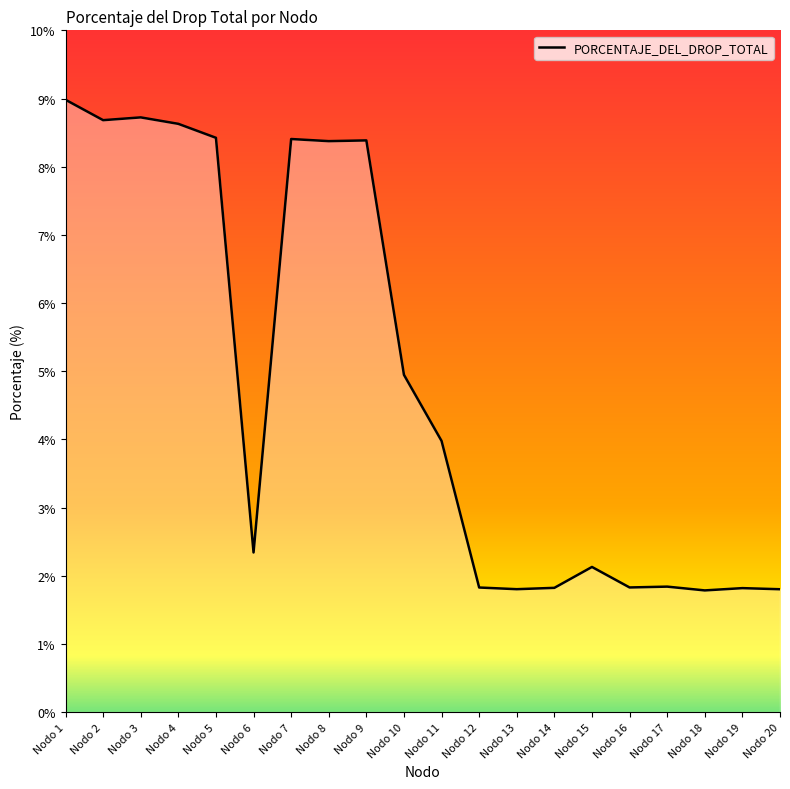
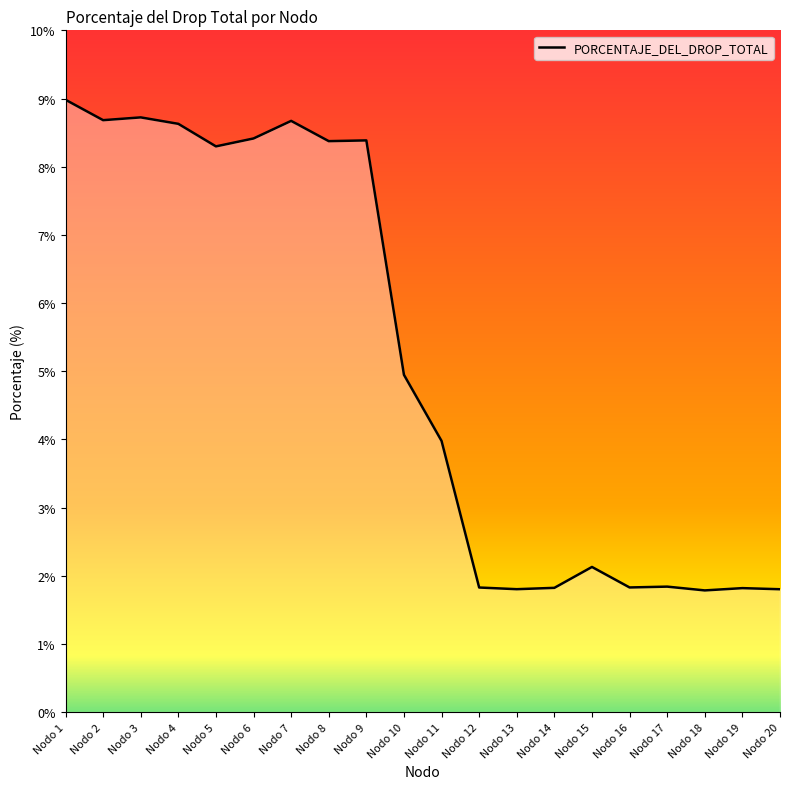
  {
    "Nodo 1": "9.0%",
    "Nodo 2": "8.7%",
    "Nodo 3": "8.7%",
    "Nodo 4": "8.6%",
-   "Nodo 5": "8.4%",
-   "Nodo 6": "2.3%",
-   "Nodo 7": "8.4%",
+   "Nodo 5": "8.3%",
+   "Nodo 6": "8.4%",
+   "Nodo 7": "8.7%",
    "Nodo 8": "8.4%",
    "Nodo 9": "8.4%",
    "Nodo 10": "4.9%",
    "Nodo 11": "4.0%",
    "Nodo 12": "1.8%",
    "Nodo 13": "1.8%",
    "Nodo 14": "1.8%",
    "Nodo 15": "2.1%",
    "Nodo 16": "1.8%",
    "Nodo 17": "1.8%",
    "Nodo 18": "1.8%",
    "Nodo 19": "1.8%",
    "Nodo 20": "1.8%"
  }
